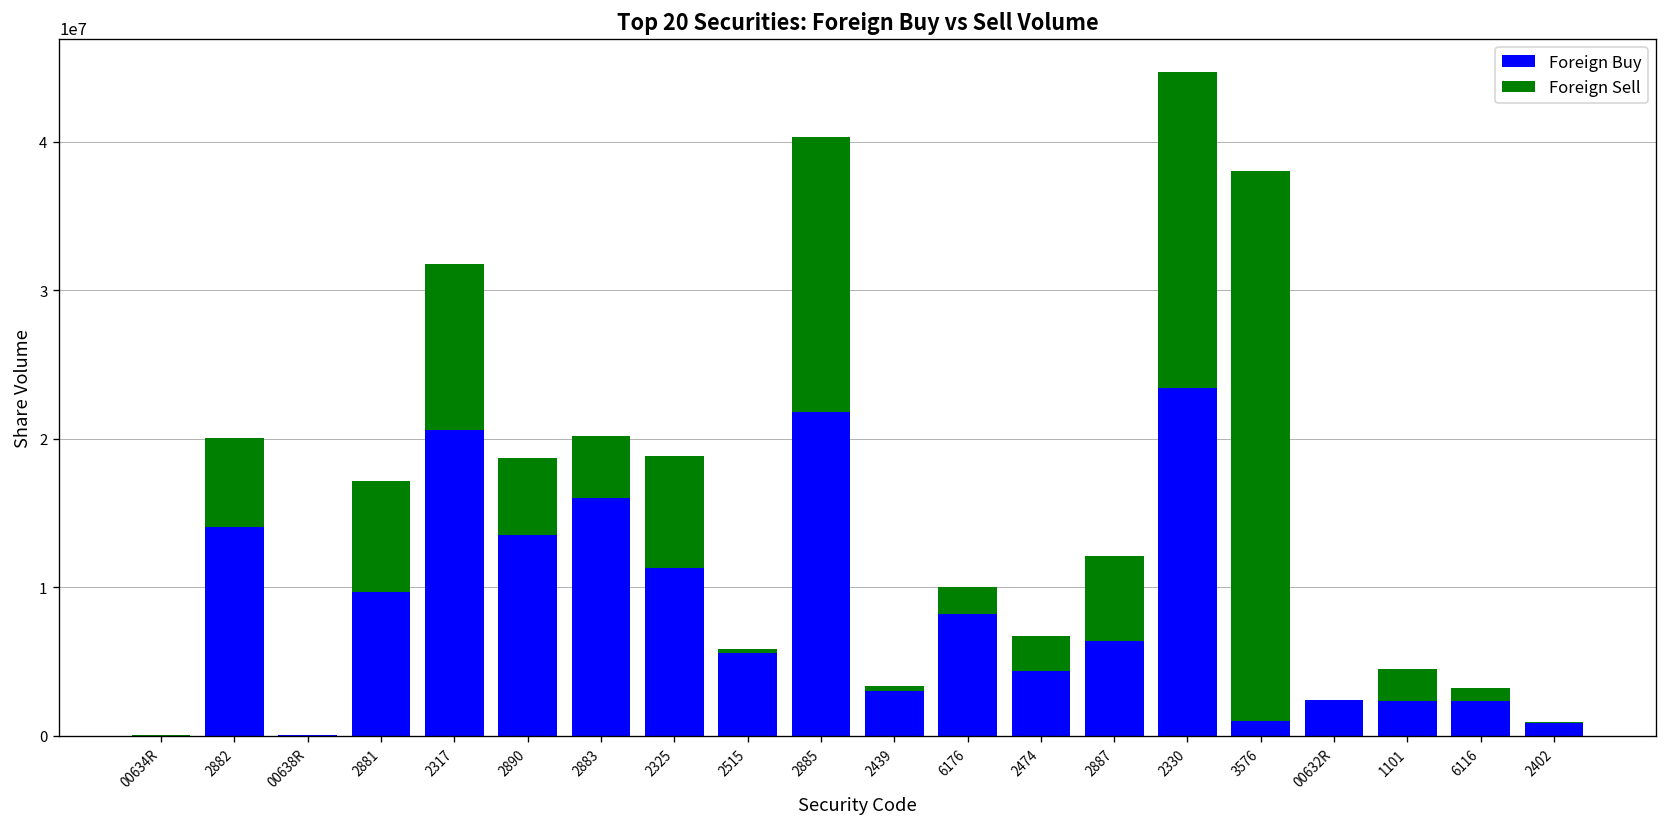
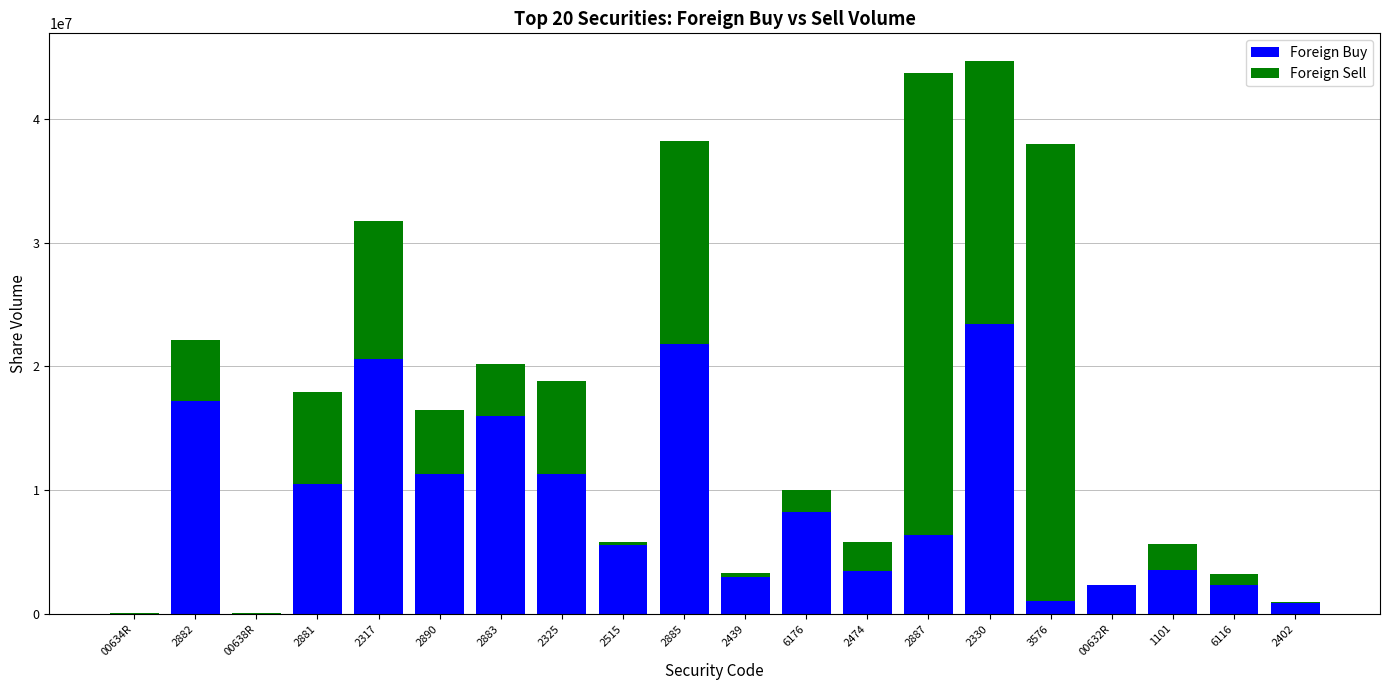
  {
    "Foreign Buy": {
      "00634R": 0,
-     "2882": 14000000,
-     "2881": 9700000,
+     "2882": 17200000,
+     "2881": 10400000,
      "2317": 20600000,
-     "2890": 13500000,
+     "2890": 11300000,
      "2883": 16000000,
      "2325": 11300000,
      "2515": 5500000,
      "2885": 21800000,
      "2439": 3000000,
      "6176": 8200000,
-     "2474": 4300000,
+     "2474": 3400000,
      "2887": 6300000,
      "2330": 23400000,
      "3576": 1000000,
      "00632R": 2400000,
-     "1101": 2300000,
+     "1101": 3500000,
      "6116": 2300000,
      "2402": 800000
    },
    "Foreign Sell": {
-     "2882": 6000000,
+     "2882": 4900000,
      "2881": 7500000,
      "2317": 11200000,
      "2890": 5200000,
      "2883": 4200000,
      "2325": 7500000,
      "2515": 300000,
-     "2885": 18600000,
+     "2885": 16400000,
      "2439": 300000,
      "6176": 1800000,
      "2474": 2400000,
-     "2887": 5800000,
+     "2887": 37300000,
      "2330": 21300000,
      "3576": 37000000,
      "00632R": 0,
      "1101": 2200000,
      "6116": 800000
    }
  }
